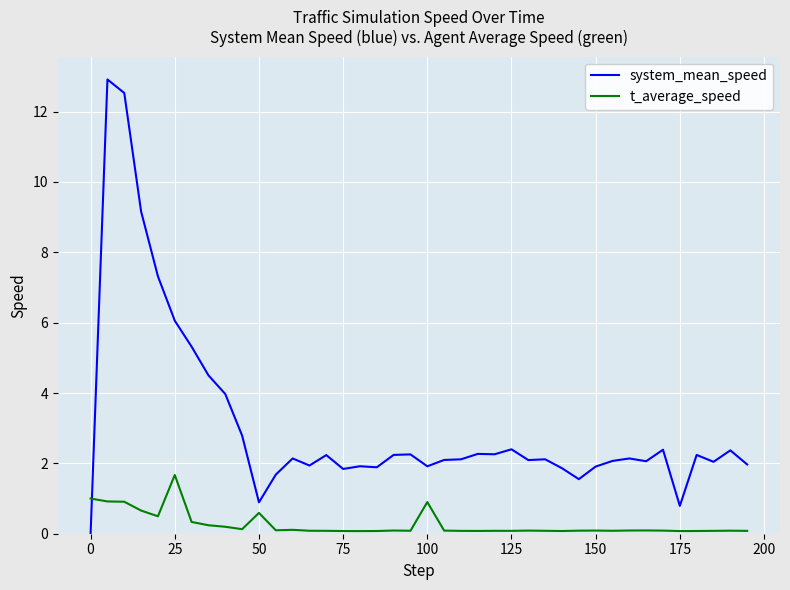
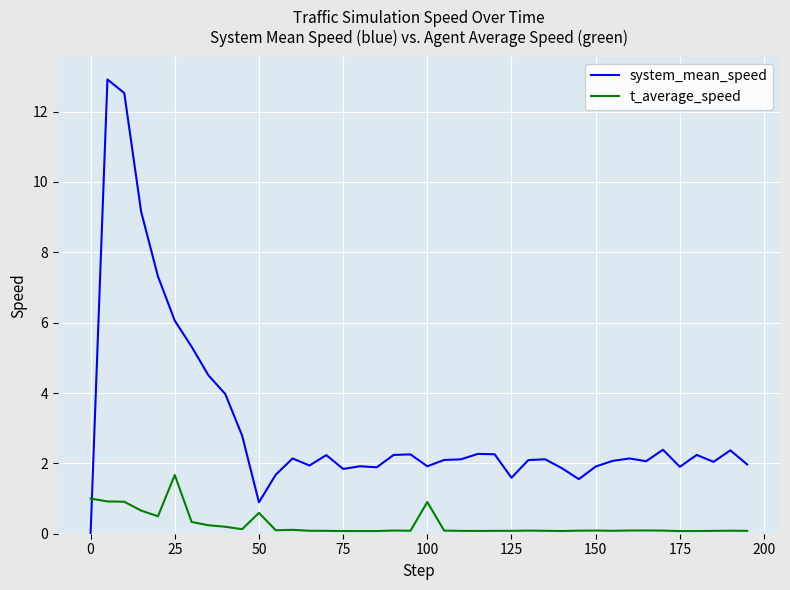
  {
    "system_mean_speed": {
      "0": 0.0,
      "25": 6.1,
      "50": 0.9,
      "75": 1.8,
      "100": 1.9,
-     "125": 2.4,
+     "125": 1.6,
      "150": 1.9,
-     "175": 0.8
+     "175": 1.9
    },
    "t_average_speed": {
      "0": 1.0,
      "25": 1.7,
      "50": 0.6,
      "75": 0.1,
      "100": 0.9,
      "125": 0.1,
      "150": 0.1,
      "175": 0.1
    }
  }
